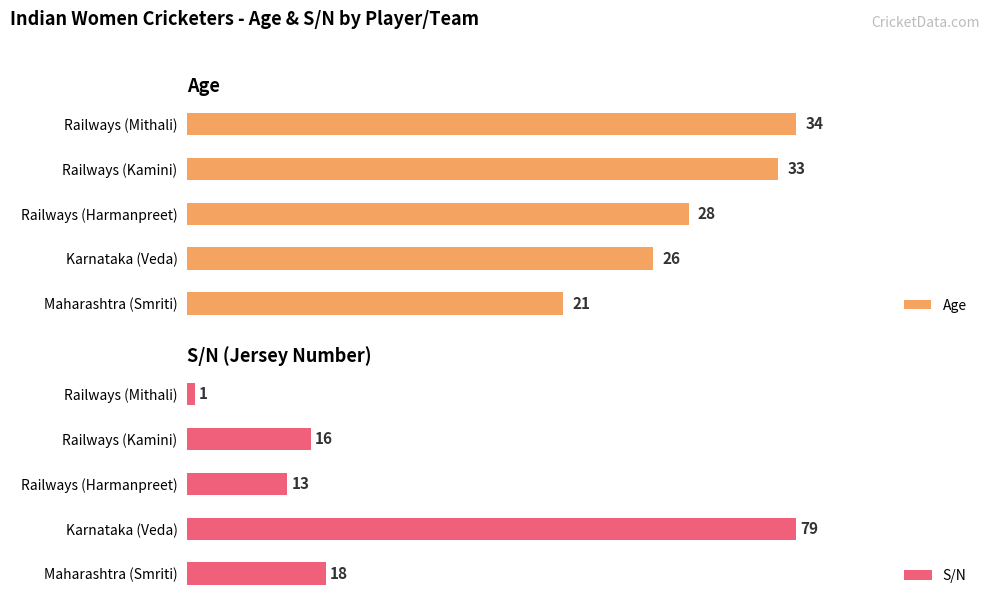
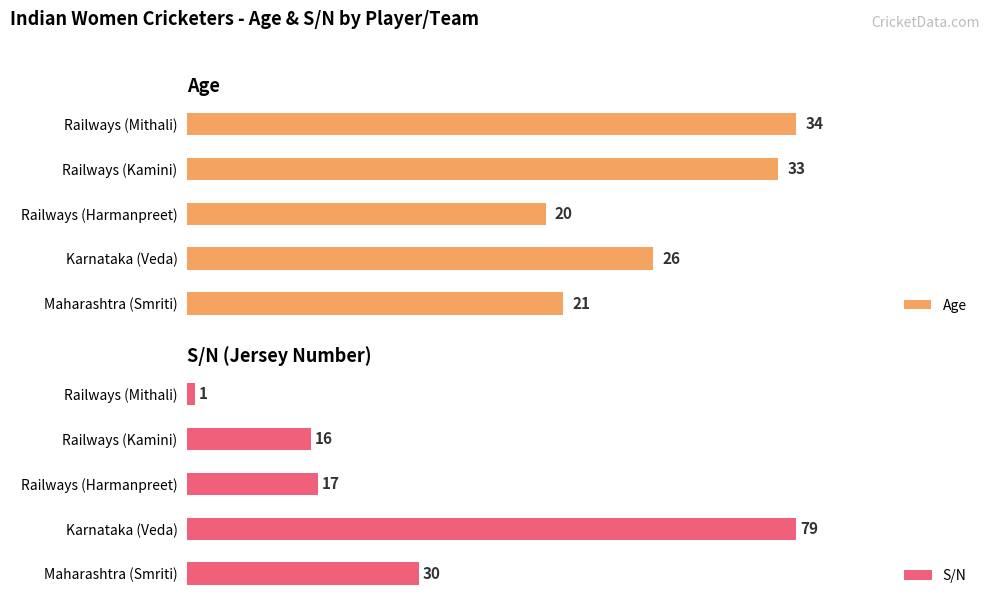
  {
    "Age": {
      "Railways (Mithali)": 34,
      "Railways (Kamini)": 33,
-     "Railways (Harmanpreet)": 28,
+     "Railways (Harmanpreet)": 20,
      "Karnataka (Veda)": 26,
      "Maharashtra (Smriti)": 21
    },
    "S/N (Jersey Number)": {
      "Railways (Mithali)": 1,
      "Railways (Kamini)": 16,
-     "Railways (Harmanpreet)": 13,
+     "Railways (Harmanpreet)": 17,
      "Karnataka (Veda)": 79,
-     "Maharashtra (Smriti)": 18
+     "Maharashtra (Smriti)": 30
    }
  }
